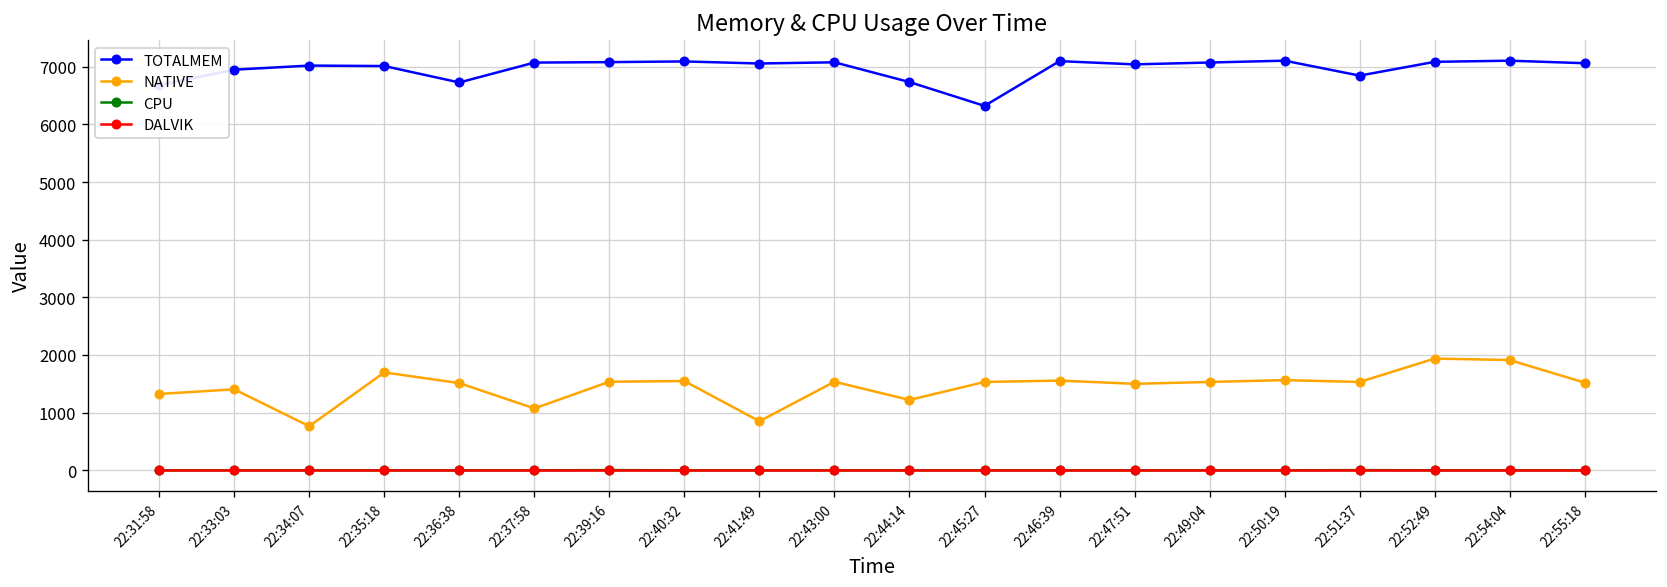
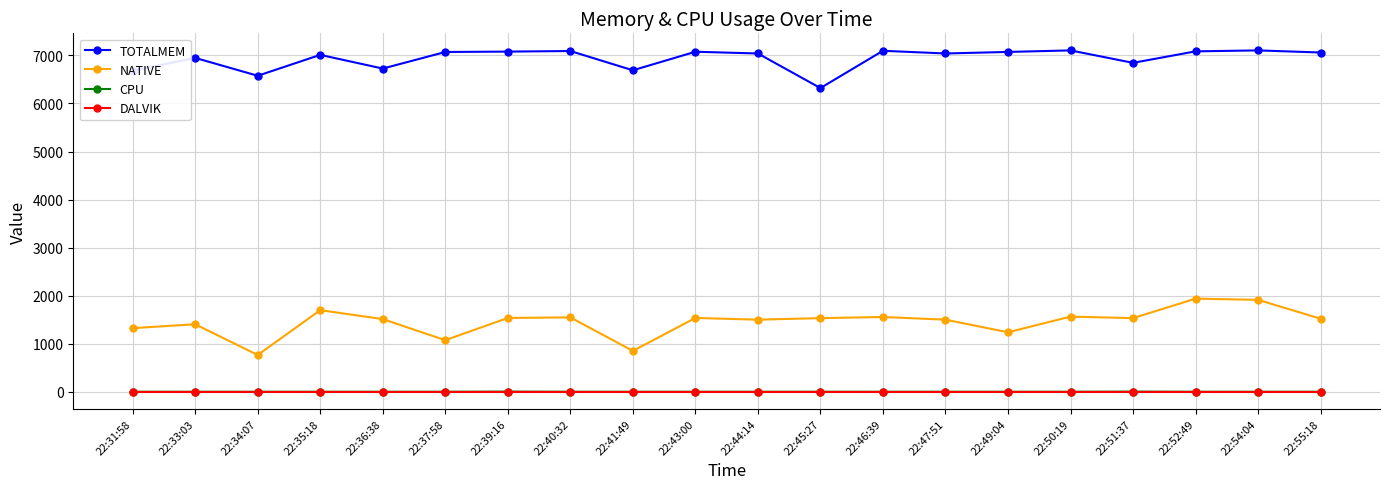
  {
    "TOTALMEM": {
      "22:33:03": 6900,
-     "22:34:07": 7000,
+     "22:34:07": 6600,
      "22:35:18": 7000,
      "22:36:38": 6700,
      "22:37:58": 7100,
      "22:39:16": 7100,
      "22:40:32": 7100,
-     "22:41:49": 7100,
+     "22:41:49": 6700,
      "22:43:00": 7100,
-     "22:44:14": 6700,
+     "22:44:14": 7000,
      "22:45:27": 6300,
      "22:46:39": 7100,
      "22:47:51": 7000,
      "22:49:04": 7100,
      "22:50:19": 7100,
      "22:51:37": 6800,
      "22:52:49": 7100,
      "22:54:04": 7100,
      "22:55:18": 7100
    },
    "NATIVE": {
      "22:31:58": 1300,
      "22:33:03": 1400,
      "22:34:07": 800,
      "22:35:18": 1700,
      "22:36:38": 1500,
      "22:37:58": 1100,
      "22:39:16": 1500,
      "22:40:32": 1500,
      "22:41:49": 900,
      "22:43:00": 1500,
-     "22:44:14": 1200,
+     "22:44:14": 1500,
      "22:45:27": 1500,
      "22:46:39": 1600,
      "22:47:51": 1500,
-     "22:49:04": 1500,
+     "22:49:04": 1200,
      "22:50:19": 1600,
      "22:51:37": 1500,
      "22:52:49": 1900,
      "22:54:04": 1900,
      "22:55:18": 1500
    },
    "DALVIK": {
      "22:31:58": 0,
      "22:33:03": 0,
      "22:34:07": 0,
      "22:35:18": 0,
      "22:36:38": 0,
      "22:37:58": 0,
      "22:39:16": 0,
      "22:40:32": 0,
      "22:41:49": 0,
      "22:43:00": 0,
      "22:44:14": 0,
      "22:45:27": 0,
      "22:46:39": 0,
      "22:47:51": 0,
      "22:49:04": 0,
      "22:50:19": 0,
      "22:51:37": 0,
      "22:52:49": 0,
      "22:54:04": 0,
      "22:55:18": 0
    }
  }
